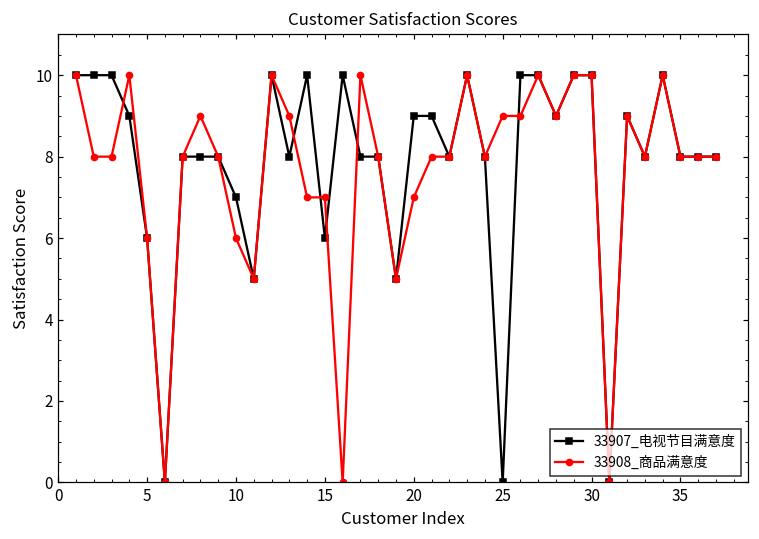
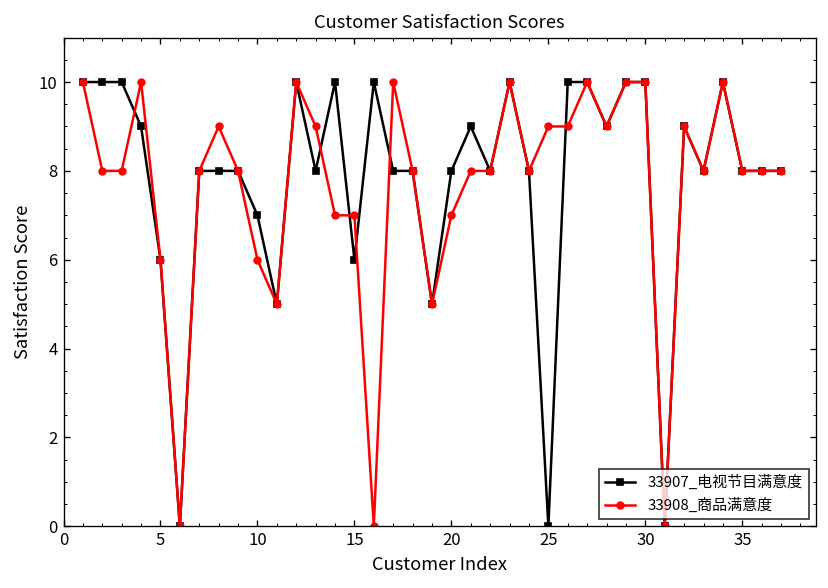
  {
    "33907_电视节目满意度": {
      "10": 7,
      "15": 6,
-     "20": 9,
+     "20": 8,
      "25": 0
    },
    "33908_商品满意度": {
      "10": 6,
      "15": 7,
      "20": 7,
      "25": 9
    }
  }
